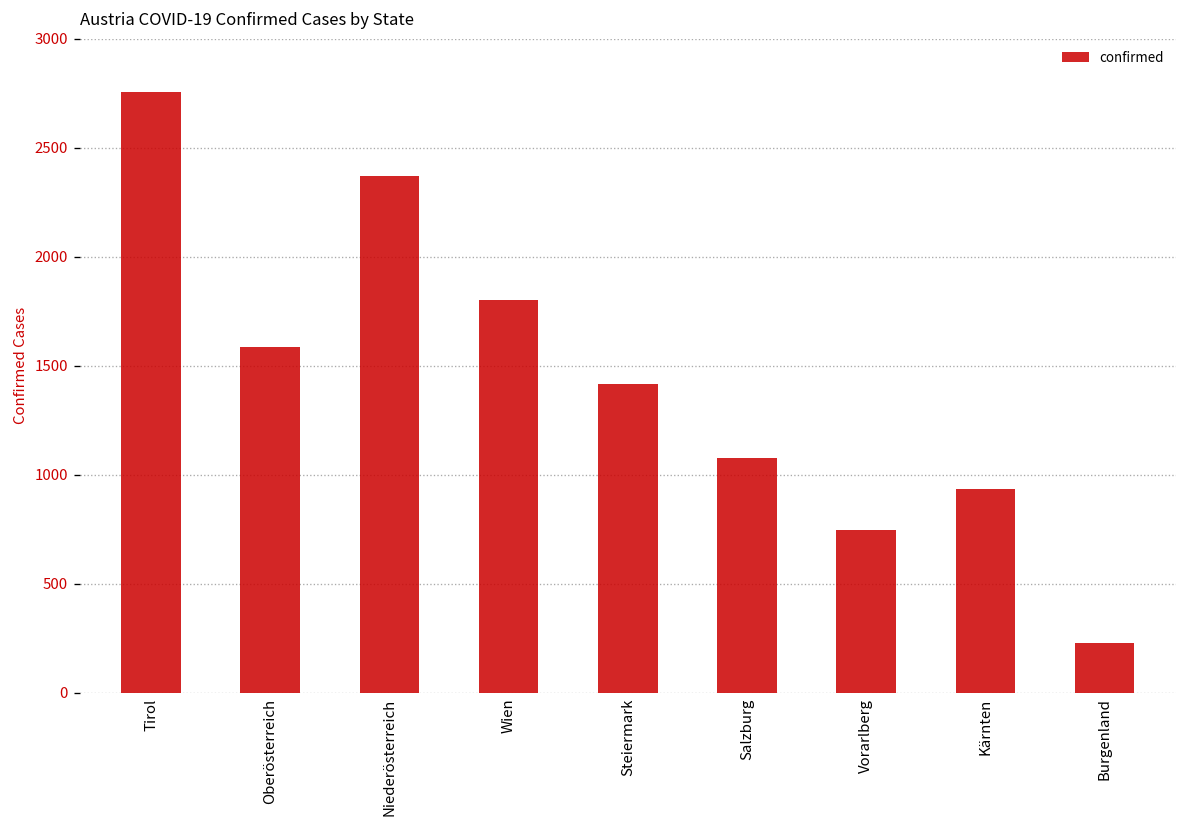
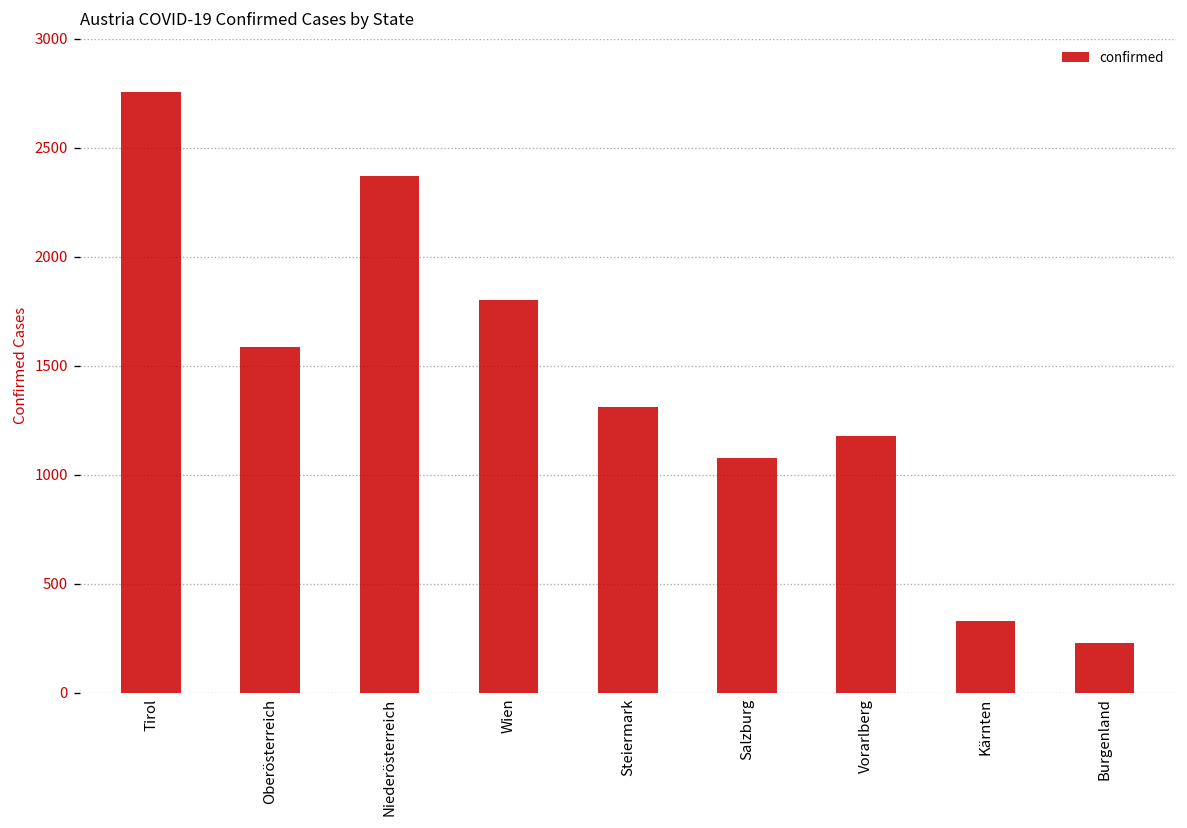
  {
    "Tirol": 2760,
    "Oberösterreich": 1590,
    "Niederösterreich": 2370,
    "Wien": 1800,
-   "Steiermark": 1420,
+   "Steiermark": 1310,
    "Salzburg": 1080,
-   "Vorarlberg": 750,
-   "Kärnten": 930,
+   "Vorarlberg": 1180,
+   "Kärnten": 330,
    "Burgenland": 230
  }
